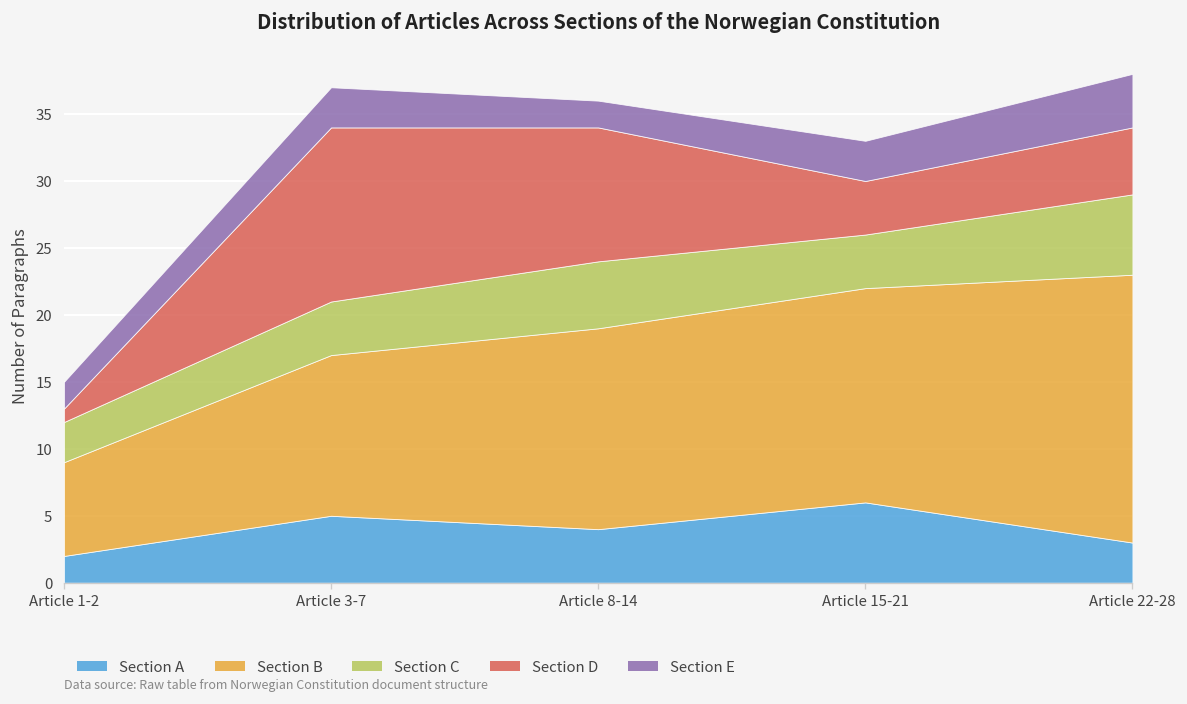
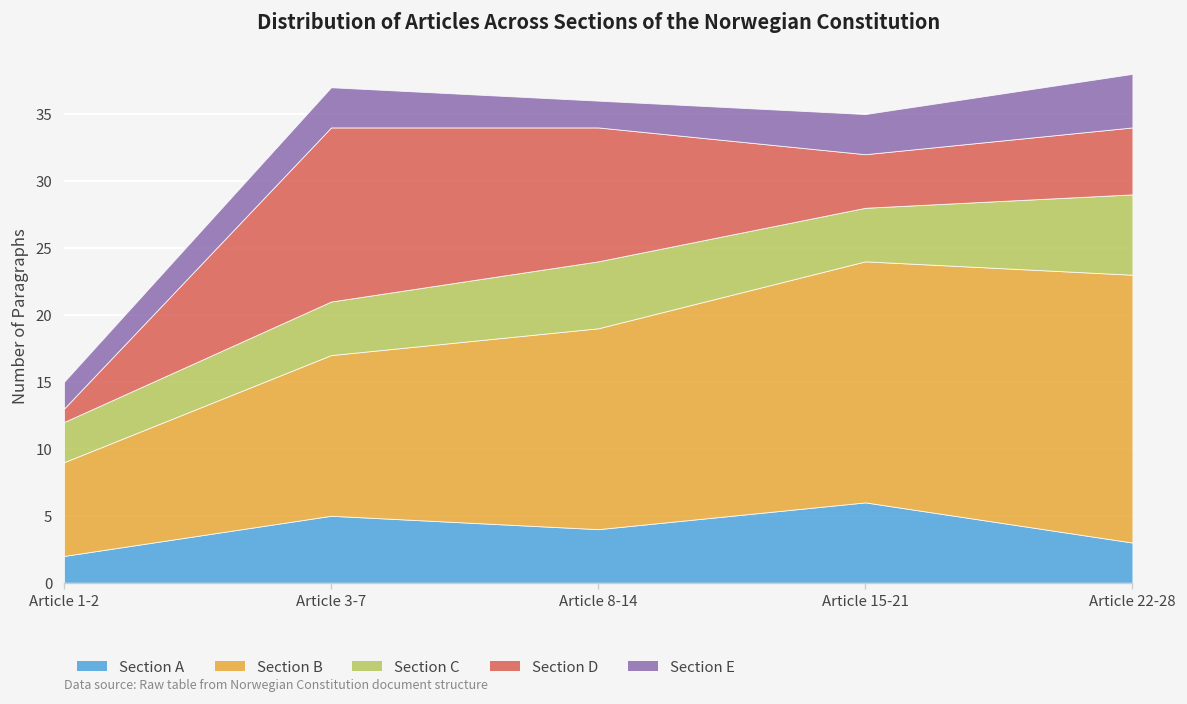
  {
    "Section A": {
      "Article 1-2": 2,
      "Article 3-7": 5,
      "Article 8-14": 4,
      "Article 15-21": 6,
      "Article 22-28": 3
    },
    "Section B": {
      "Article 1-2": 7,
      "Article 3-7": 12,
      "Article 8-14": 15,
-     "Article 15-21": 16,
+     "Article 15-21": 18,
      "Article 22-28": 20
    },
    "Section C": {
      "Article 1-2": 3,
      "Article 3-7": 4,
      "Article 8-14": 5,
      "Article 15-21": 4,
      "Article 22-28": 6
    },
    "Section D": {
      "Article 1-2": 1,
      "Article 3-7": 13,
      "Article 8-14": 10,
      "Article 15-21": 4,
      "Article 22-28": 5
    },
    "Section E": {
      "Article 1-2": 2,
      "Article 3-7": 3,
      "Article 8-14": 2,
      "Article 15-21": 3,
      "Article 22-28": 4
    }
  }
